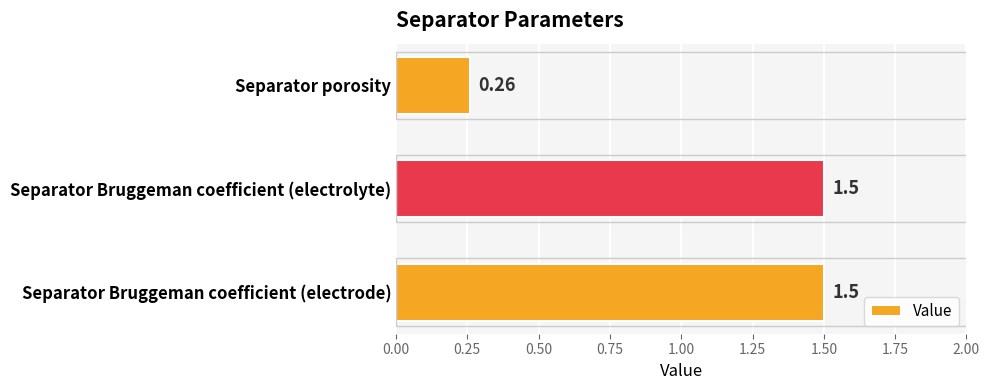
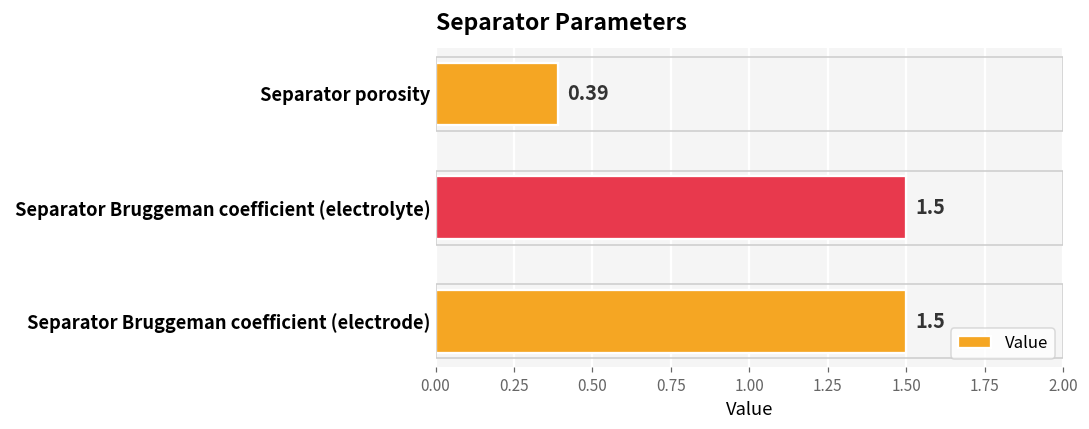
  {
-   "Separator porosity": 0.26,
+   "Separator porosity": 0.39,
    "Separator Bruggeman coefficient (electrolyte)": 1.5,
    "Separator Bruggeman coefficient (electrode)": 1.5
  }
